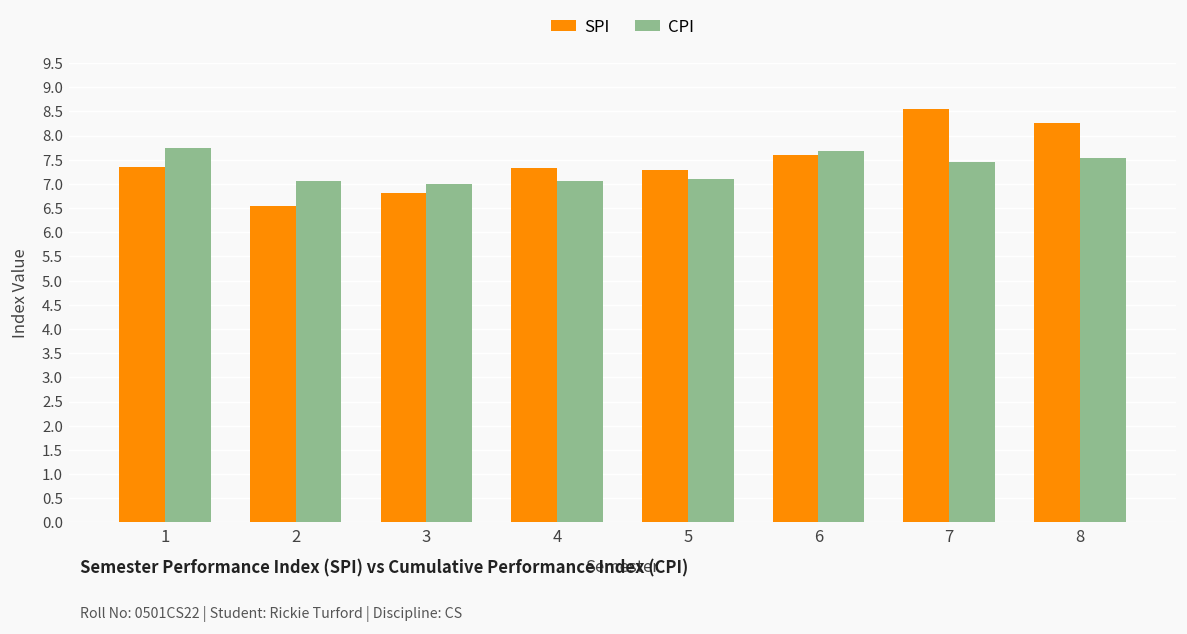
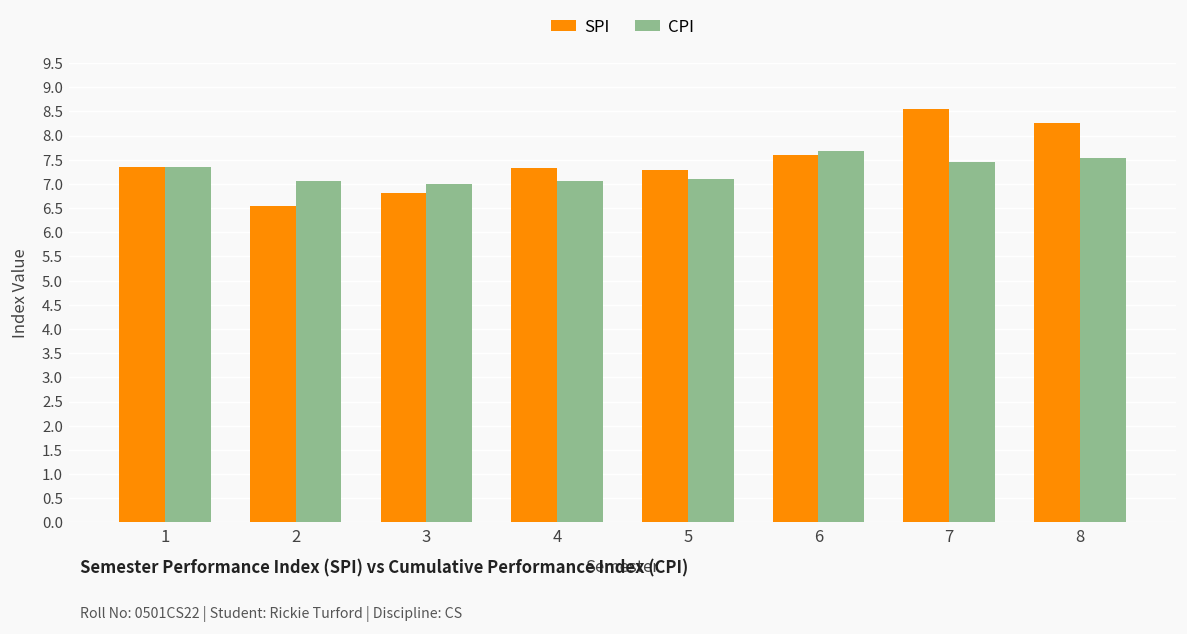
  {
    "SPI": {
      "1": 7.4,
      "2": 6.6,
      "3": 6.8,
      "4": 7.3,
      "5": 7.3,
      "6": 7.6,
      "7": 8.5,
      "8": 8.3
    },
    "CPI": {
-     "1": 7.8,
+     "1": 7.4,
      "2": 7.1,
      "3": 7.0,
      "4": 7.1,
      "5": 7.1,
      "6": 7.7,
      "7": 7.5,
      "8": 7.5
    }
  }
